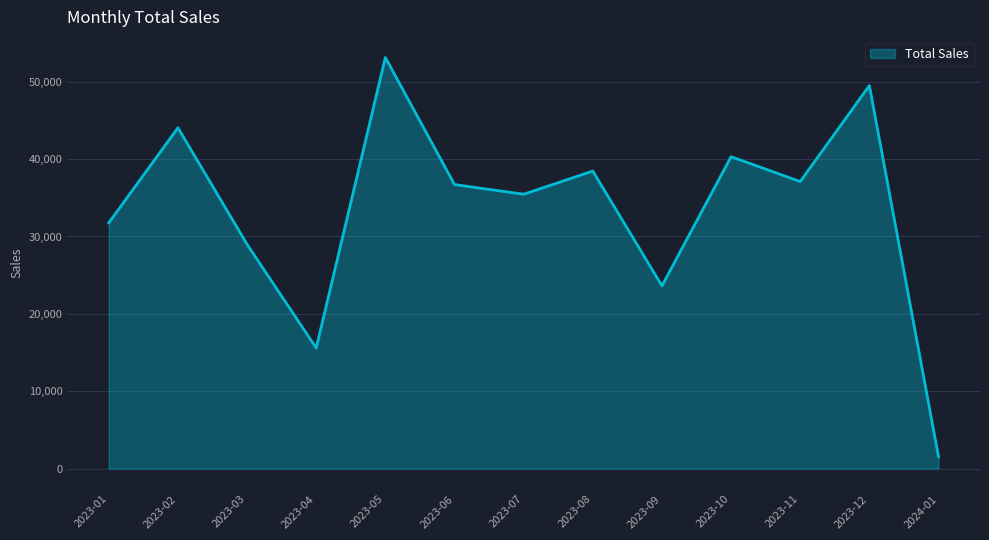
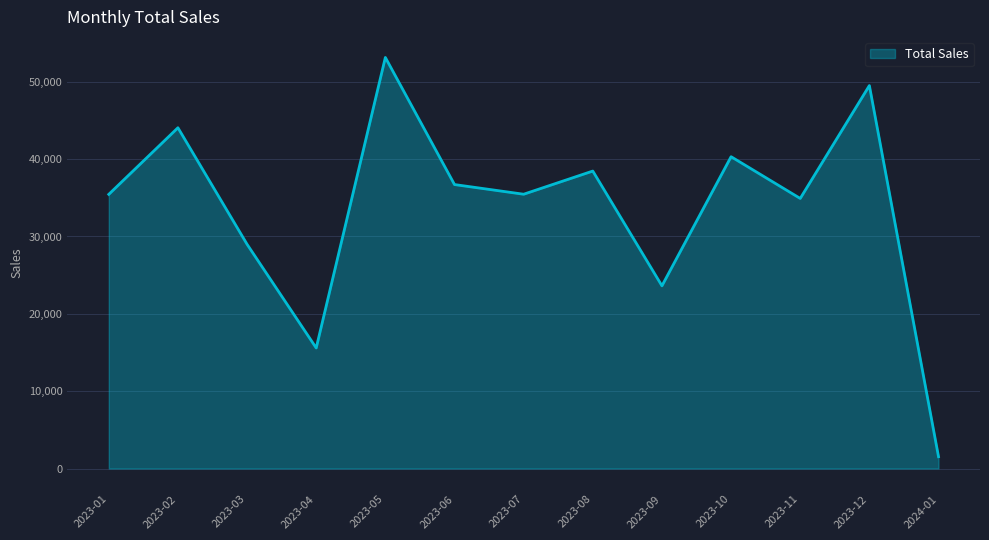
  {
-   "2023-01": "32,000",
+   "2023-01": "35,000",
    "2023-02": "44,000",
    "2023-03": "29,000",
    "2023-04": "16,000",
    "2023-05": "53,000",
    "2023-06": "37,000",
    "2023-07": "35,000",
    "2023-08": "38,000",
    "2023-09": "24,000",
    "2023-10": "40,000",
-   "2023-11": "37,000",
+   "2023-11": "35,000",
    "2023-12": "50,000",
    "2024-01": "2,000"
  }
